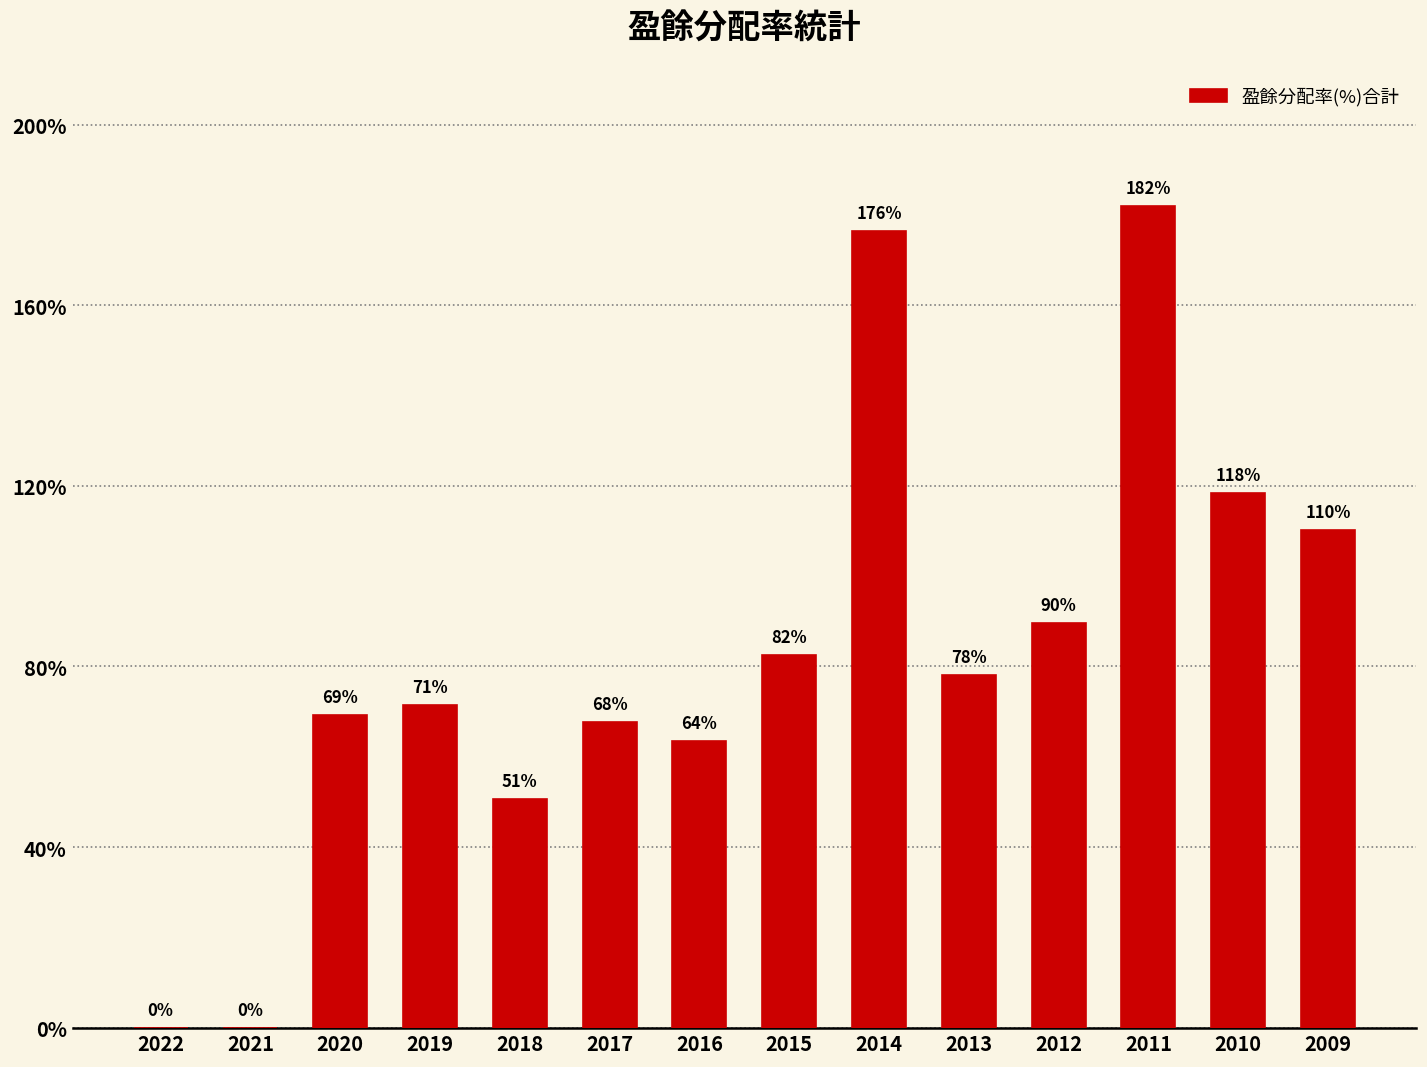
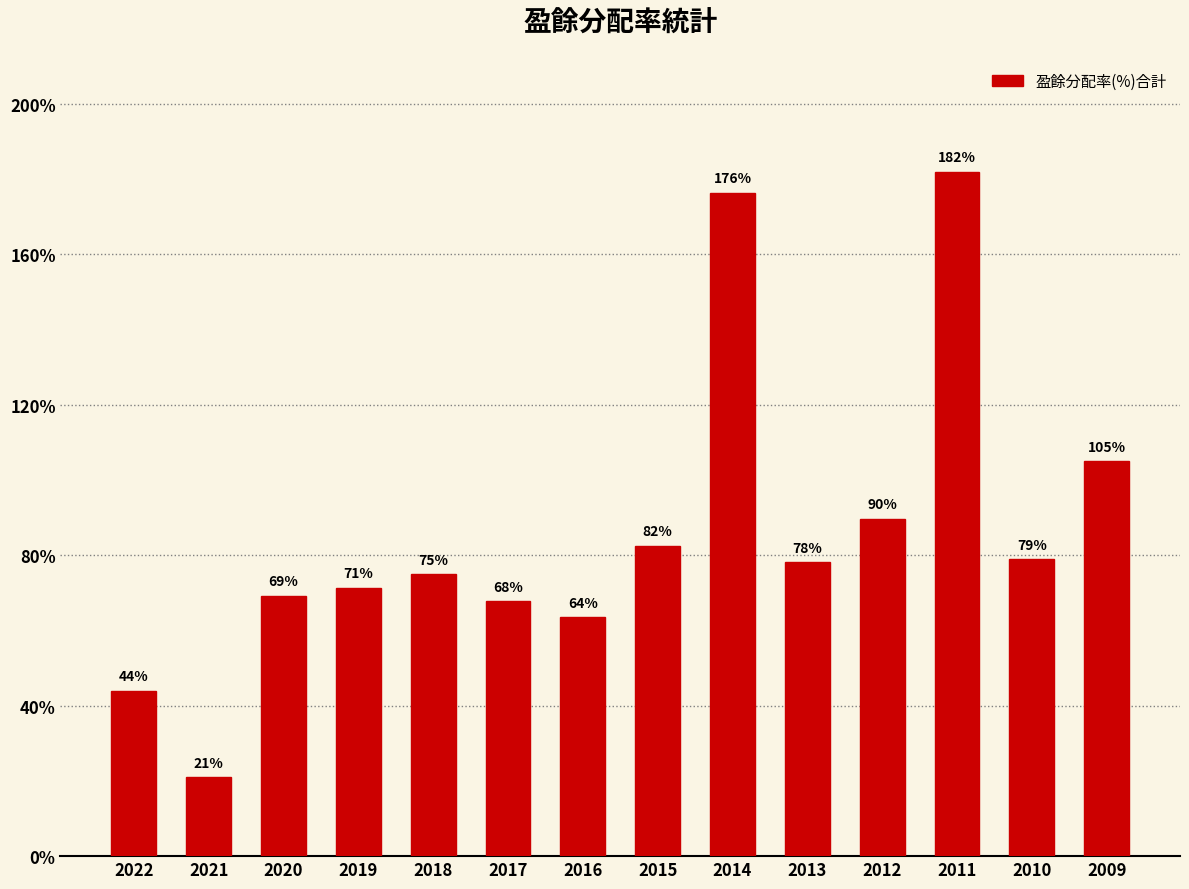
  {
-   "2022": "0%",
-   "2021": "0%",
+   "2022": "44%",
+   "2021": "21%",
    "2020": "69%",
    "2019": "71%",
-   "2018": "51%",
+   "2018": "75%",
    "2017": "68%",
    "2016": "64%",
    "2015": "82%",
    "2014": "176%",
    "2013": "78%",
    "2012": "90%",
    "2011": "182%",
-   "2010": "118%",
-   "2009": "110%"
+   "2010": "79%",
+   "2009": "105%"
  }
